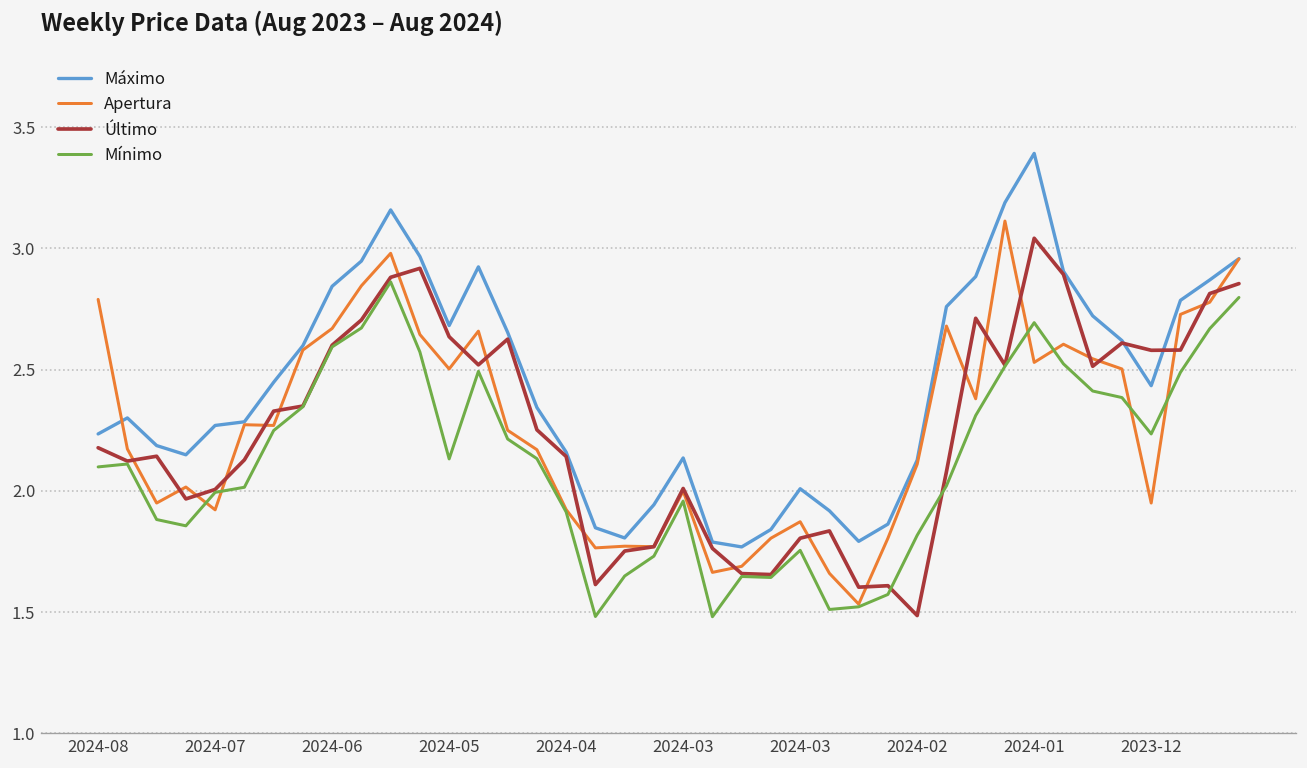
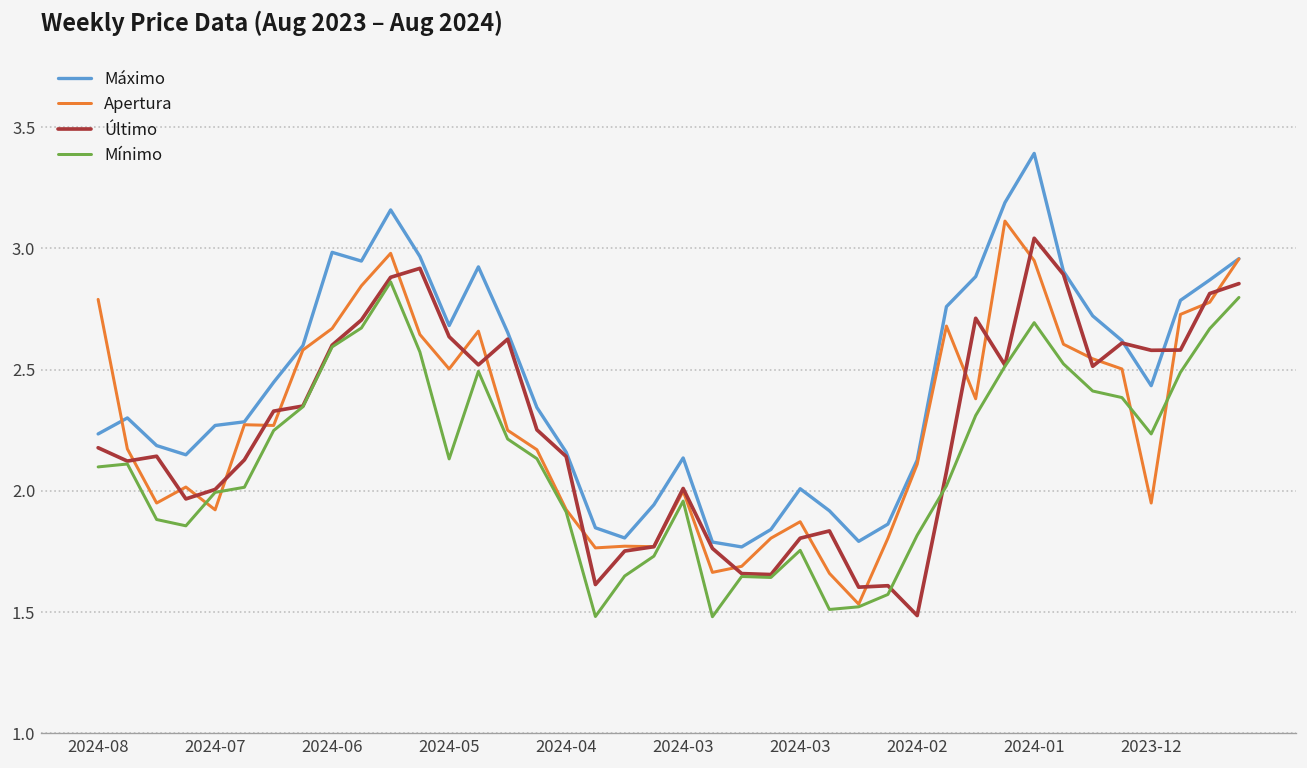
  {
    "Máximo": {
      "2024-08": 2.24,
      "2024-07": 2.27,
-     "2024-06": 2.84,
+     "2024-06": 2.98,
      "2024-05": 2.68,
      "2024-04": 2.16,
      "2024-02": 2.13,
      "2024-01": 3.39,
      "2023-12": 2.43
    },
    "Apertura": {
      "2024-08": 2.79,
      "2024-07": 1.92,
      "2024-06": 2.67,
      "2024-05": 2.50,
      "2024-02": 2.11,
-     "2024-01": 2.53,
+     "2024-01": 2.95,
      "2023-12": 1.95
    },
    "Último": {
      "2024-08": 2.18,
      "2024-05": 2.64,
      "2024-04": 2.14,
      "2024-02": 1.49,
      "2024-01": 3.04,
      "2023-12": 2.58
    },
    "Mínimo": {
      "2024-08": 2.10,
      "2024-05": 2.13,
      "2024-02": 1.82,
      "2024-01": 2.69,
      "2023-12": 2.24
    }
  }
